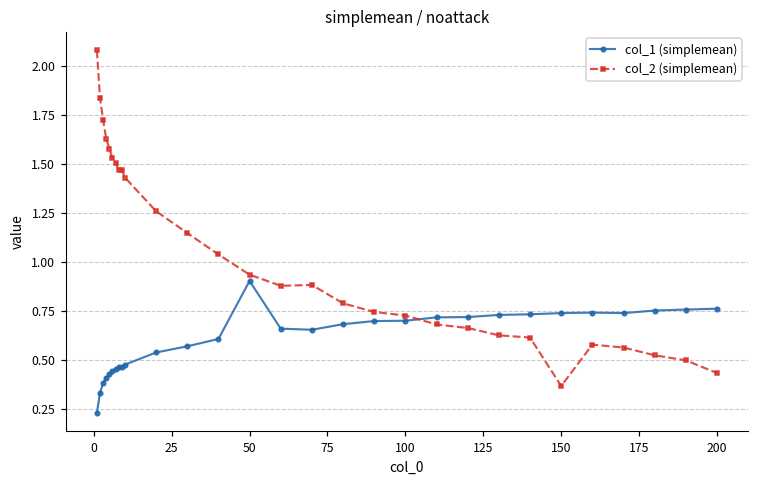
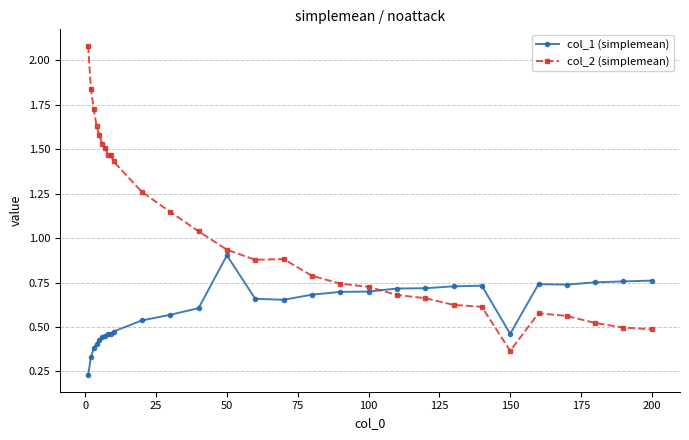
  {
    "col_1 (simplemean)": {
      "50": 0.90,
      "100": 0.70,
-     "150": 0.74,
+     "150": 0.46,
      "200": 0.76
    },
    "col_2 (simplemean)": {
      "50": 0.93,
      "100": 0.73,
      "150": 0.37,
-     "200": 0.43
+     "200": 0.49
    }
  }
